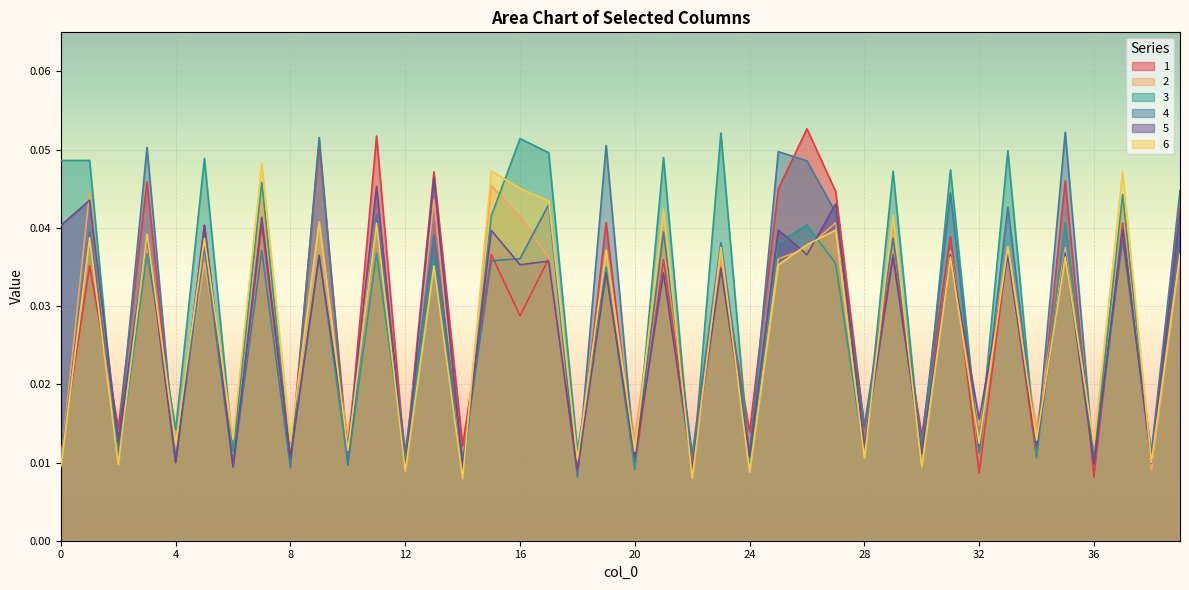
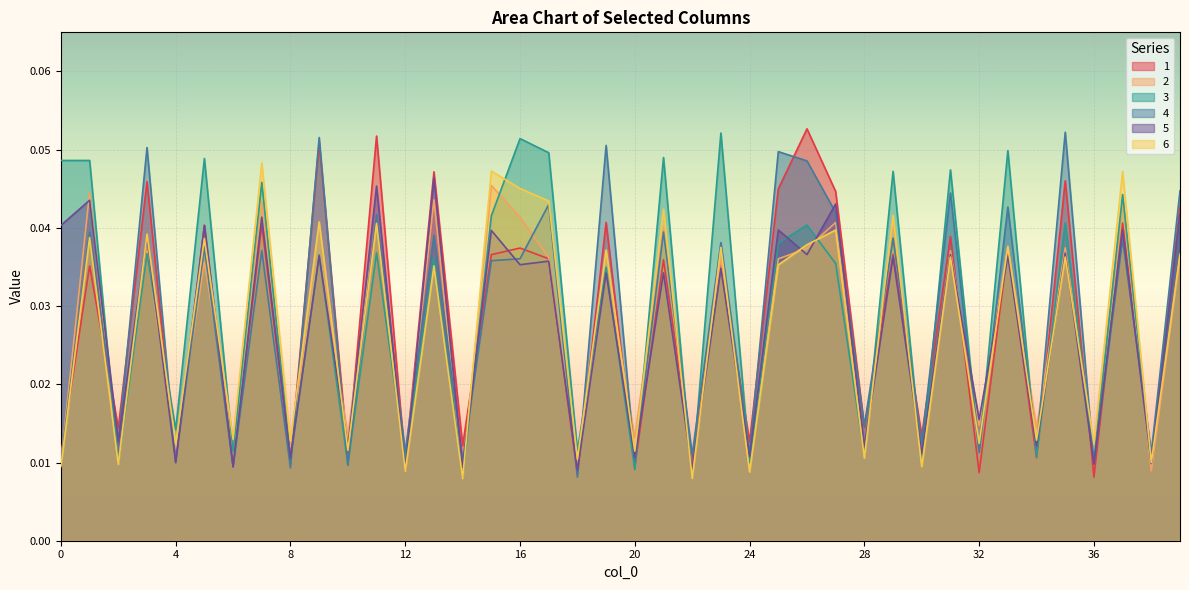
  {
    "1": {
      "0": 0.011,
-     "16": 0.029,
-     "24": 0.014,
+     "16": 0.037,
+     "24": 0.013,
      "32": 0.009,
      "36": 0.008
    }
  }
